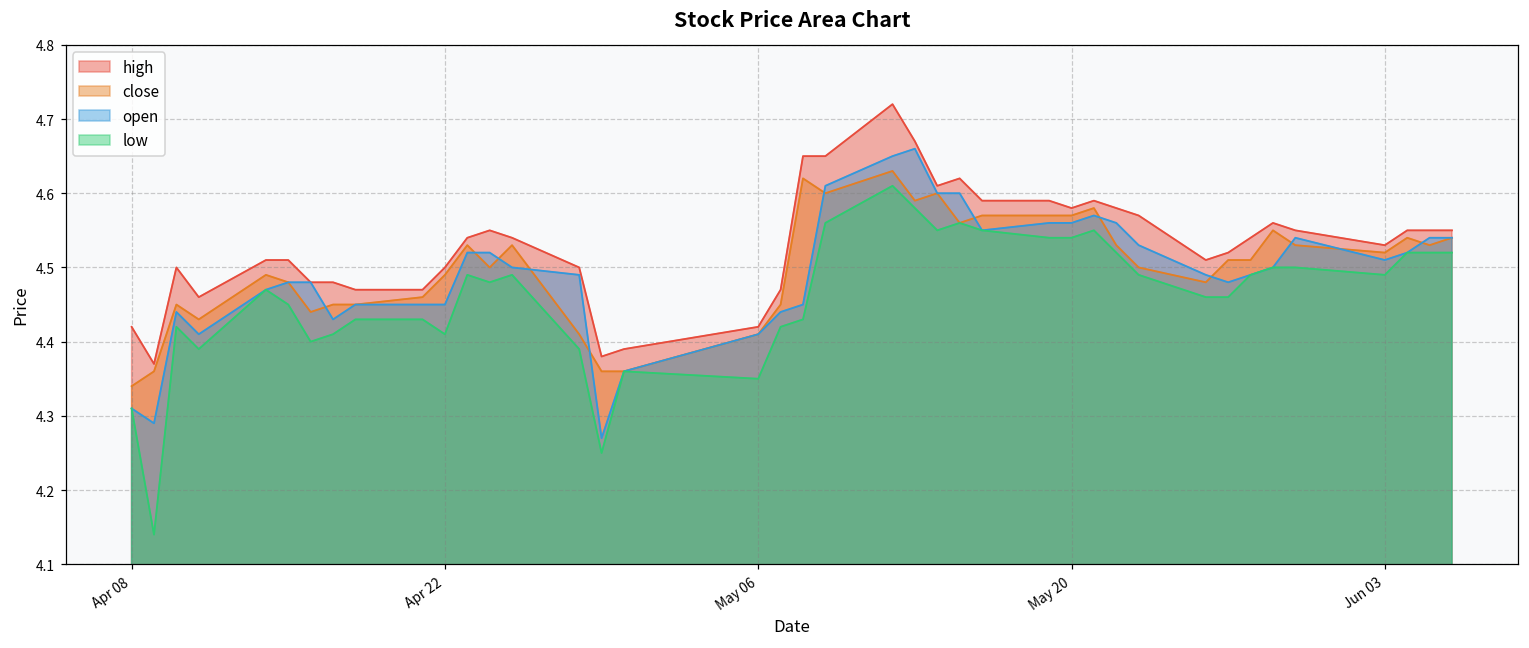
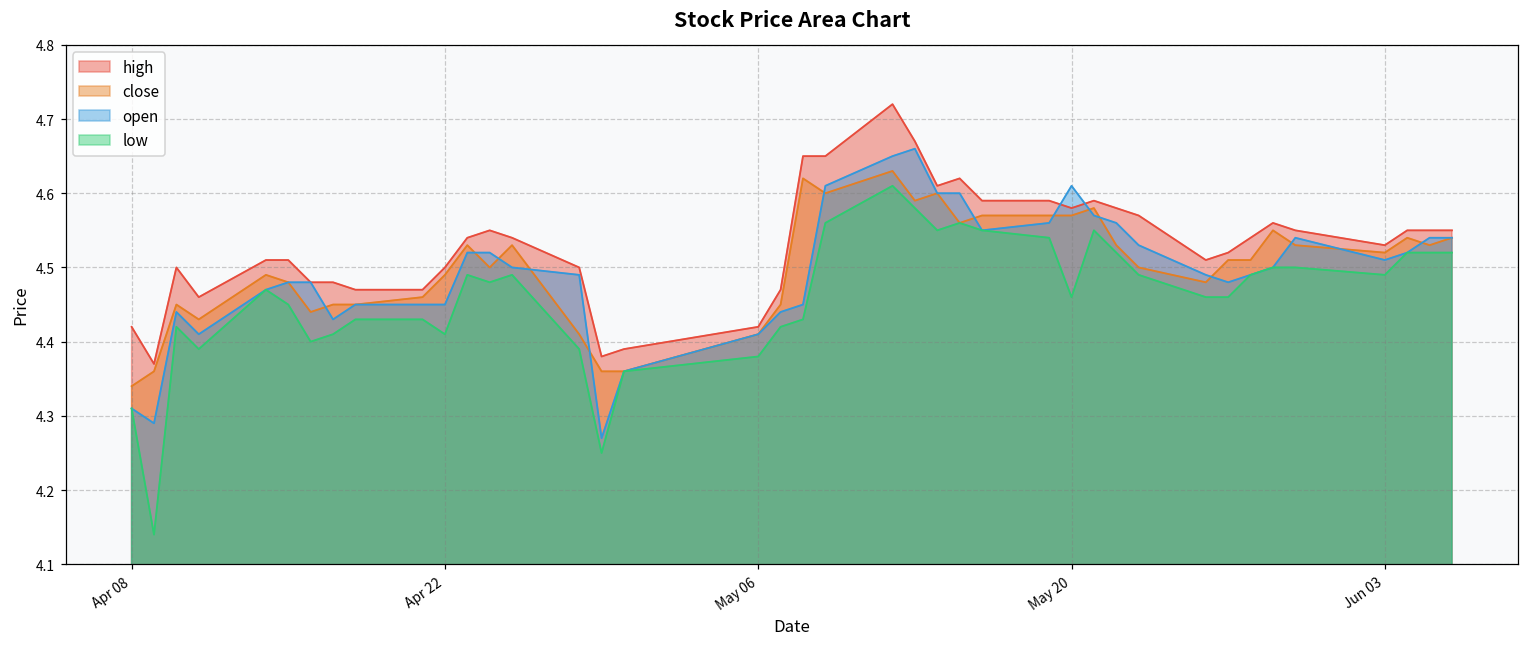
  {
    "open": {
      "Apr 22": 4.45,
-     "May 20": 4.56,
+     "May 20": 4.61,
      "Jun 03": 4.51
    },
    "low": {
      "Apr 22": 4.41,
-     "May 06": 4.35,
-     "May 20": 4.54,
+     "May 06": 4.38,
+     "May 20": 4.46,
      "Jun 03": 4.49
    }
  }
